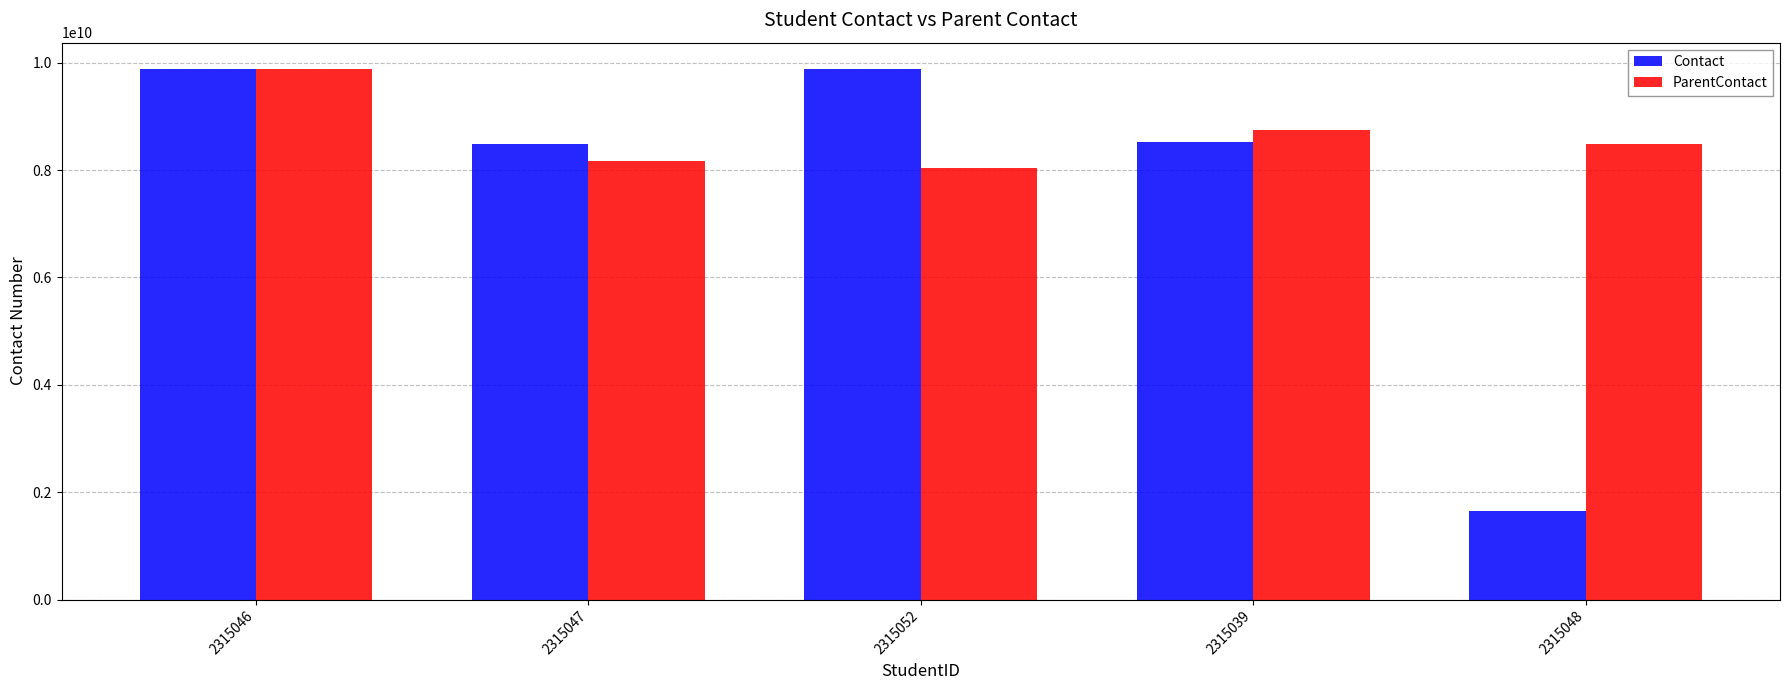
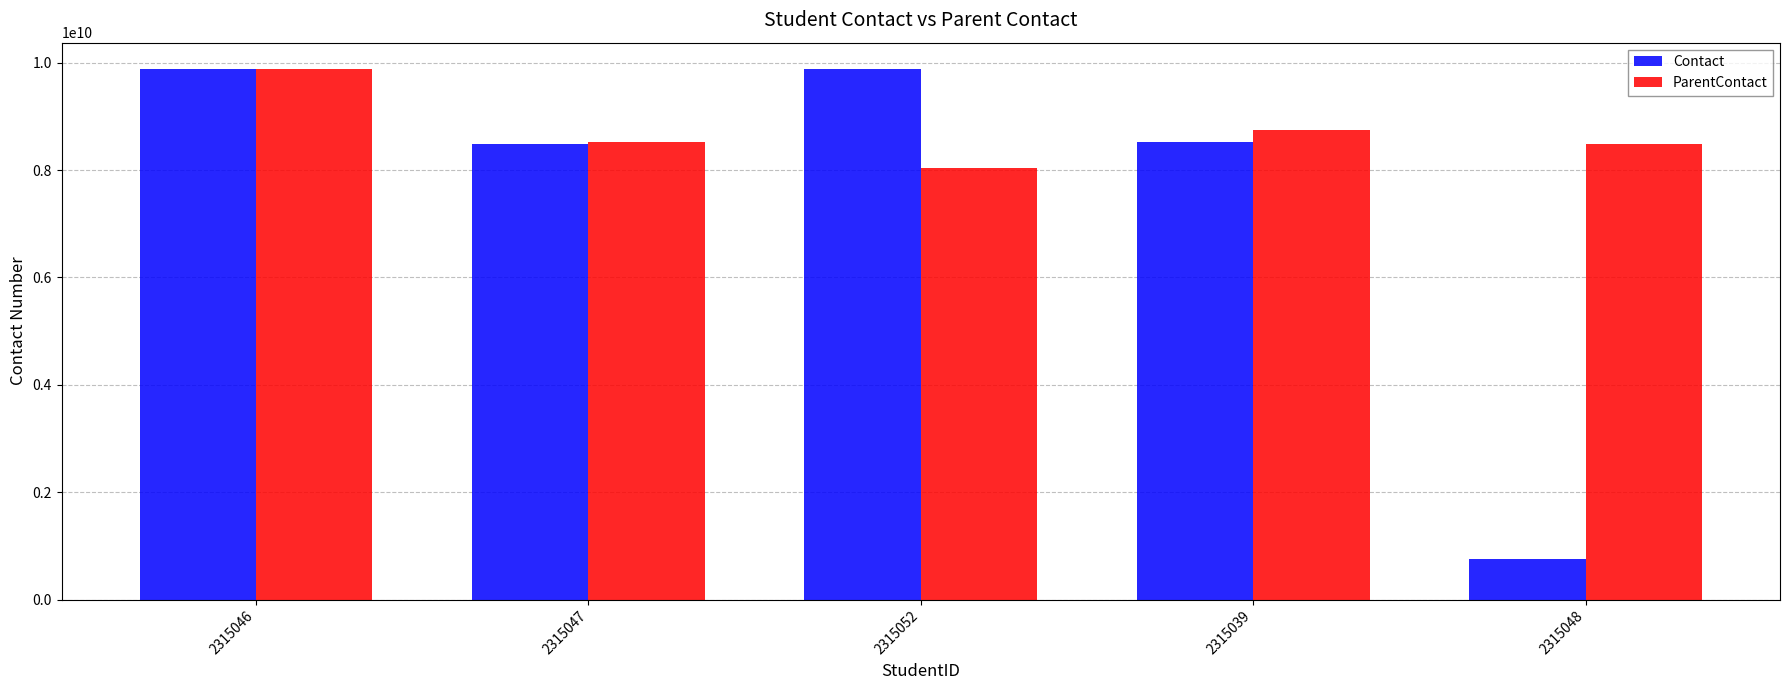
  {
    "Contact": {
      "2315046": 9900000000,
      "2315047": 8500000000,
      "2315052": 9900000000,
      "2315039": 8500000000,
-     "2315048": 1700000000
+     "2315048": 800000000
    },
    "ParentContact": {
      "2315046": 9900000000,
-     "2315047": 8200000000,
+     "2315047": 8500000000,
      "2315052": 8000000000,
      "2315039": 8700000000,
      "2315048": 8500000000
    }
  }
